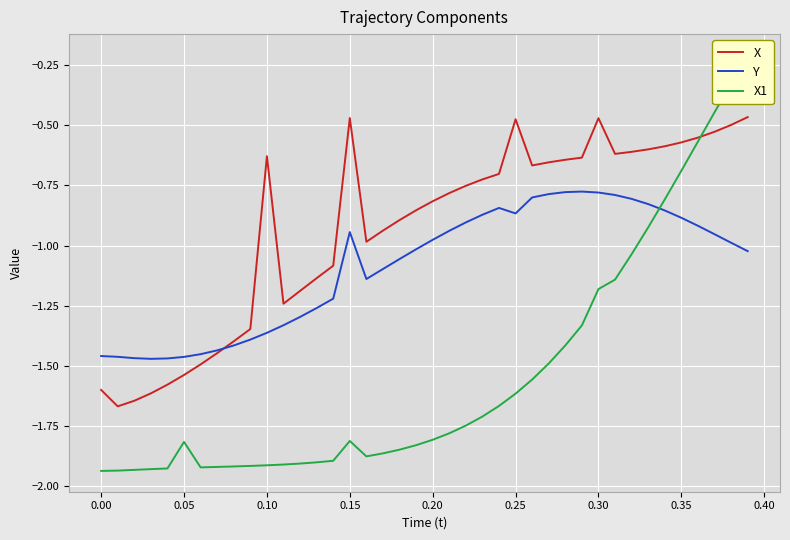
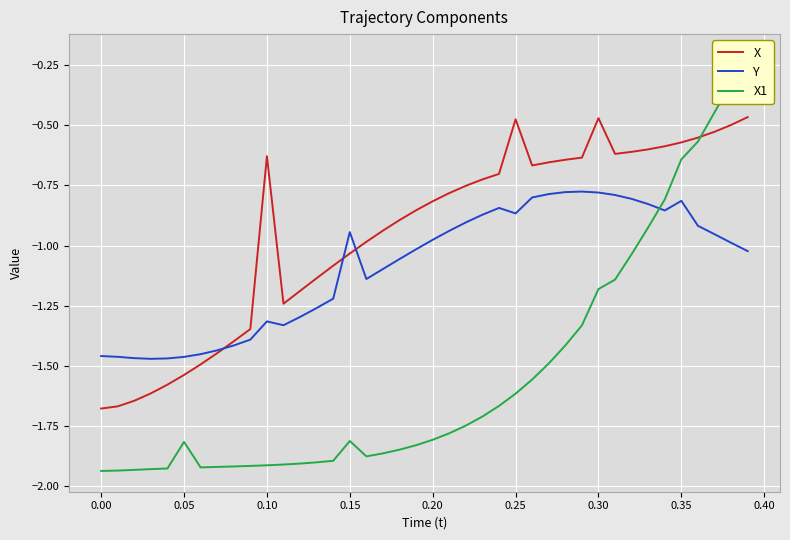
  {
    "X": {
-     "0.00": -1.60,
+     "0.00": -1.68,
      "0.05": -1.54,
      "0.10": -0.63,
-     "0.15": -0.47,
+     "0.15": -1.03,
      "0.20": -0.82,
      "0.25": -0.47,
      "0.30": -0.47,
      "0.35": -0.57
    },
    "Y": {
      "0.00": -1.46,
      "0.05": -1.46,
-     "0.10": -1.36,
+     "0.10": -1.32,
      "0.15": -0.94,
      "0.20": -0.98,
      "0.25": -0.87,
      "0.30": -0.78,
-     "0.35": -0.88
+     "0.35": -0.81
    },
    "X1": {
      "0.00": -1.94,
      "0.05": -1.82,
      "0.10": -1.91,
      "0.15": -1.81,
      "0.20": -1.81,
      "0.25": -1.62,
      "0.30": -1.18,
-     "0.35": -0.69
+     "0.35": -0.64
    }
  }
